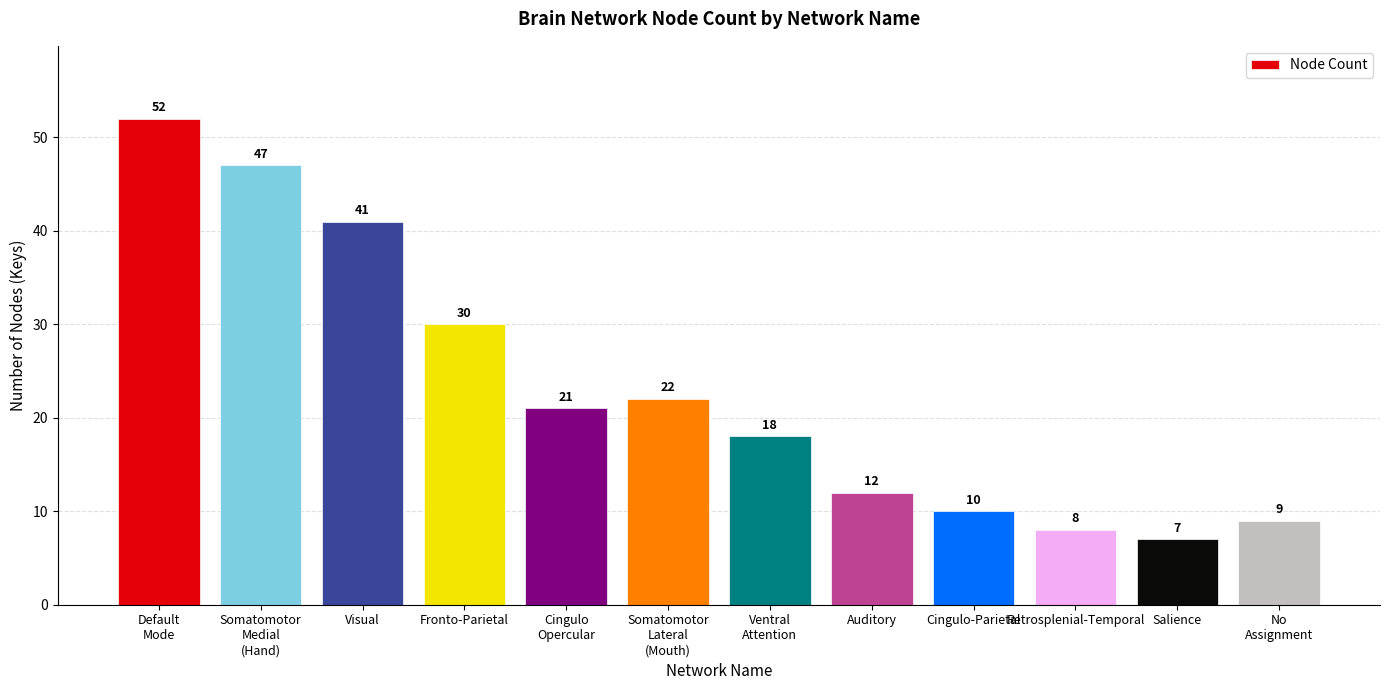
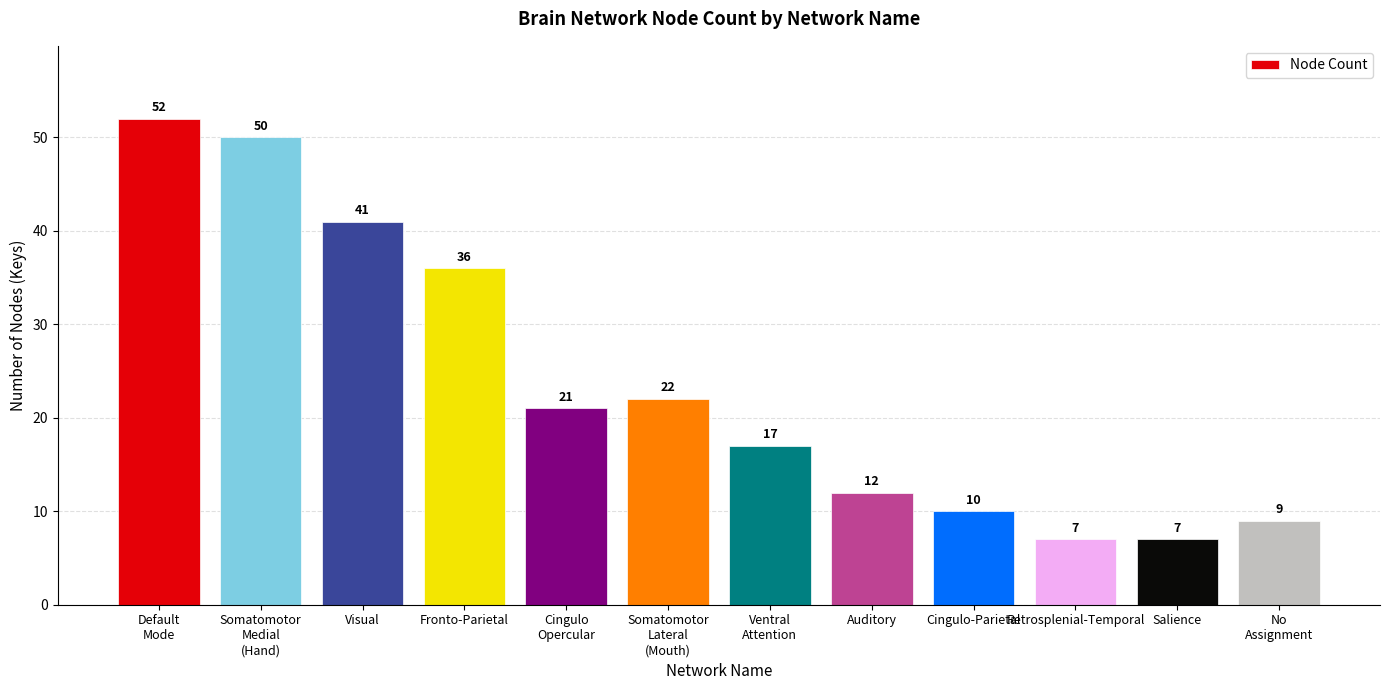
  {
    "Default Mode": 52,
-   "Somatomotor Medial (Hand)": 47,
+   "Somatomotor Medial (Hand)": 50,
    "Visual": 41,
-   "Fronto-Parietal": 30,
+   "Fronto-Parietal": 36,
    "Cingulo Opercular": 21,
    "Somatomotor Lateral (Mouth)": 22,
-   "Ventral Attention": 18,
+   "Ventral Attention": 17,
    "Auditory": 12,
-   "Retrosplenial-Temporal": 8,
+   "Retrosplenial-Temporal": 7,
    "Salience": 7,
    "No Assignment": 9
  }
